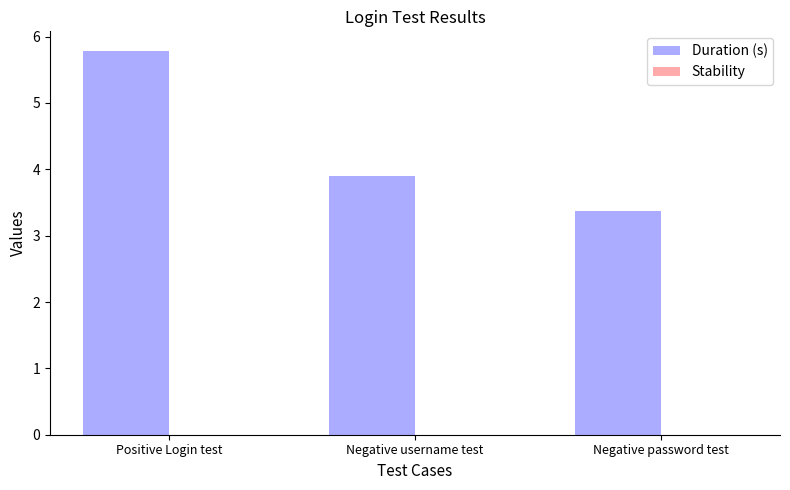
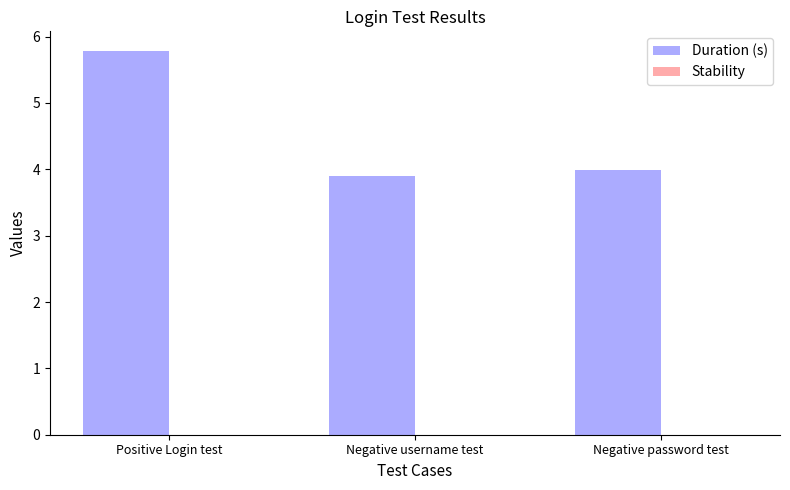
  {
    "Duration (s)": {
      "Positive Login test": 5.8,
      "Negative username test": 3.9,
-     "Negative password test": 3.4
+     "Negative password test": 4.0
    },
    "Stability": {
      "Positive Login test": 0.0,
      "Negative username test": 0.0,
      "Negative password test": 0.0
    }
  }
